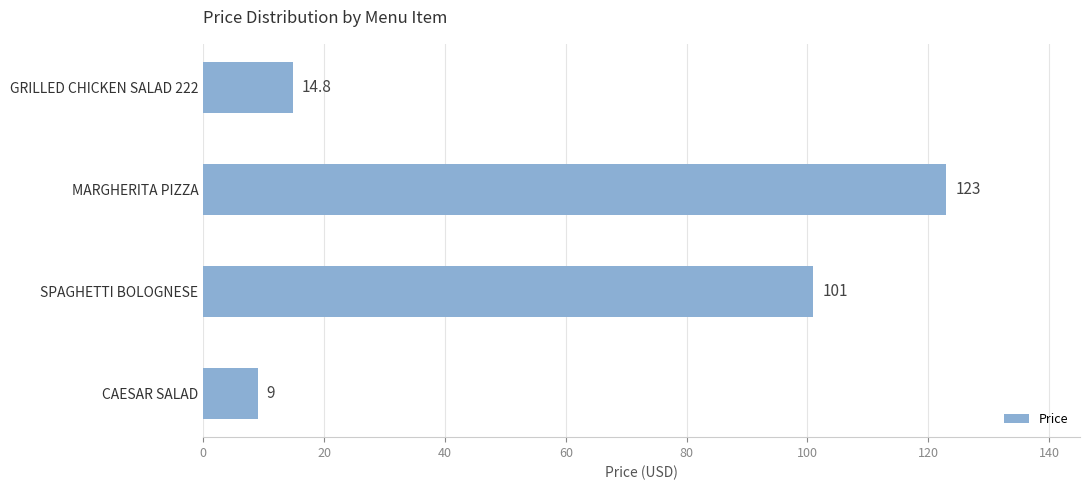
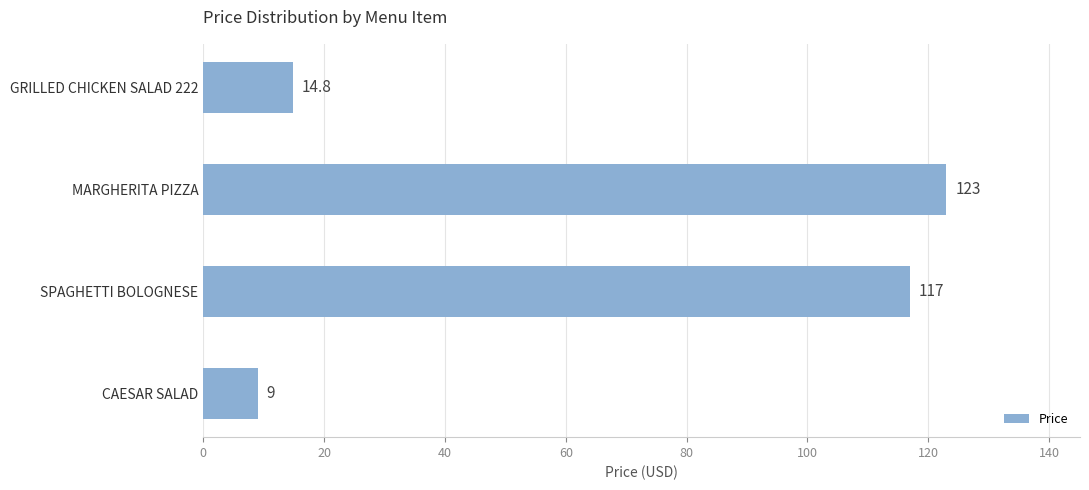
  {
    "GRILLED CHICKEN SALAD 222": 14.8,
    "MARGHERITA PIZZA": 123,
-   "SPAGHETTI BOLOGNESE": 101,
+   "SPAGHETTI BOLOGNESE": 117,
    "CAESAR SALAD": 9
  }
